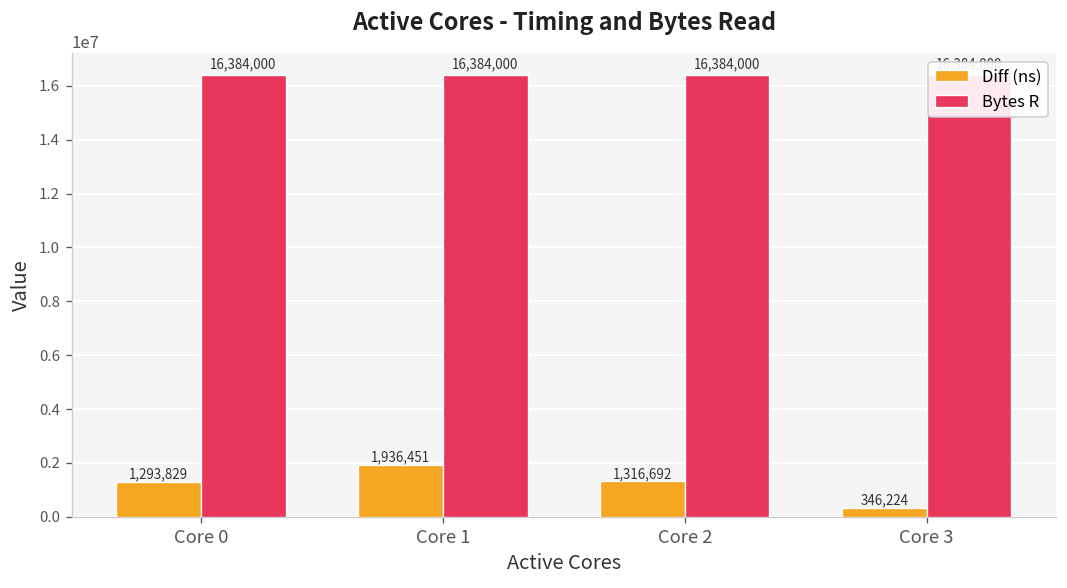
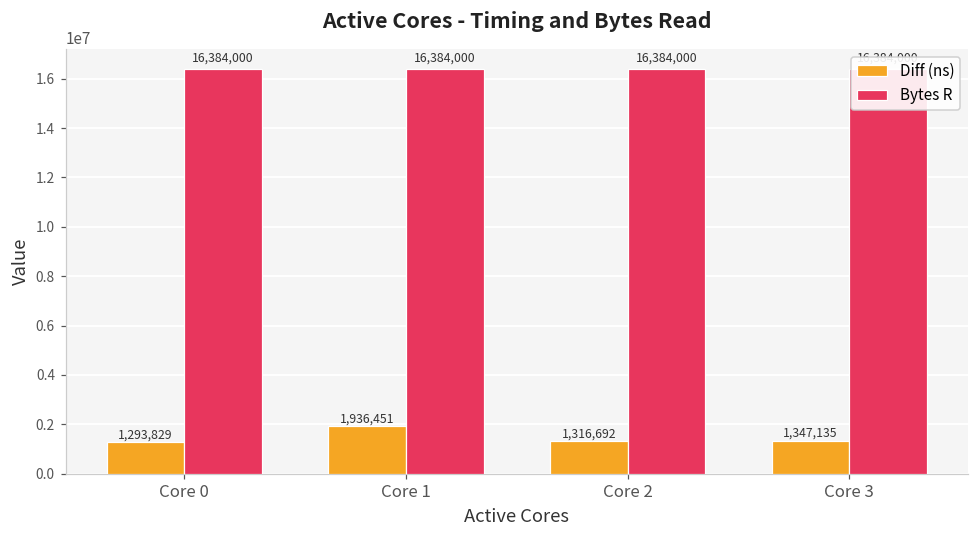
  {
    "Diff (ns)": {
      "Core 0": "1,293,829",
      "Core 1": "1,936,451",
      "Core 2": "1,316,692",
-     "Core 3": "346,224"
+     "Core 3": "1,347,135"
    },
    "Bytes R": {
      "Core 0": "16,384,000",
      "Core 1": "16,384,000",
      "Core 2": "16,384,000"
    }
  }
